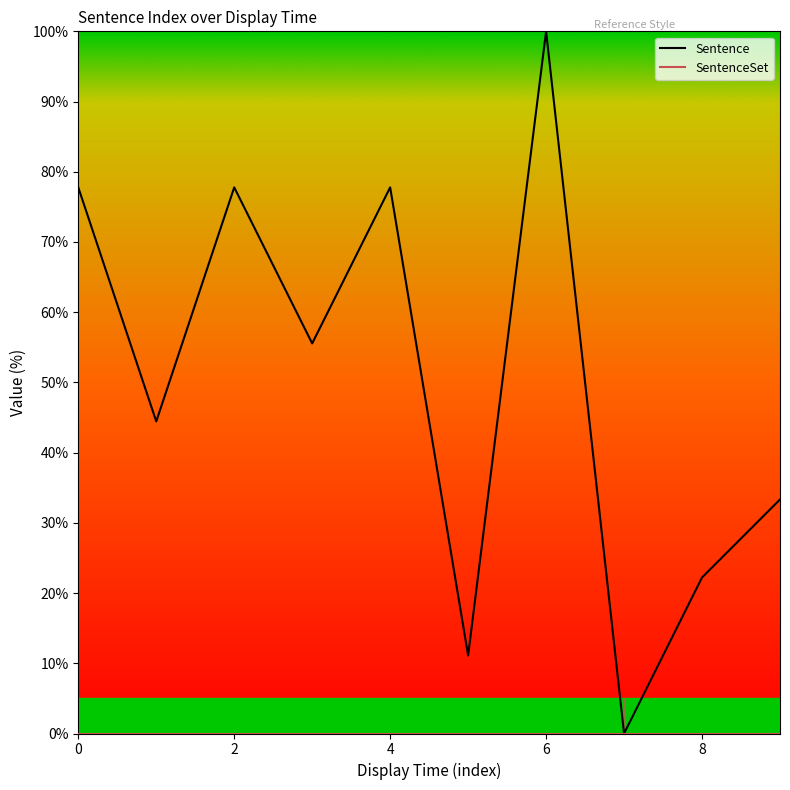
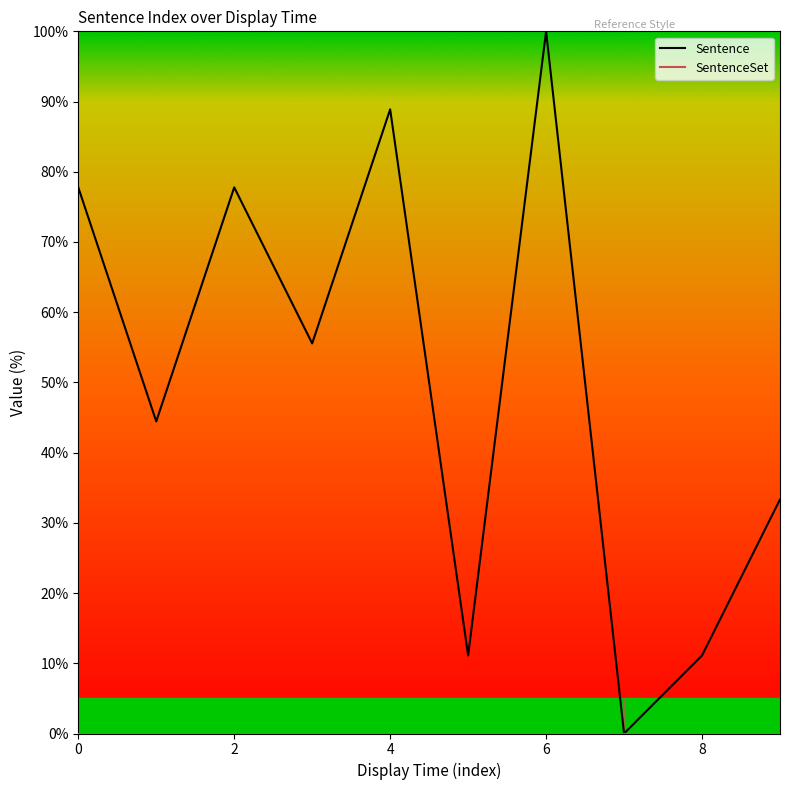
  {
    "Sentence": {
      "0": "78%",
      "2": "78%",
-     "4": "78%",
+     "4": "89%",
      "6": "100%",
-     "8": "22%"
+     "8": "11%"
    }
  }
